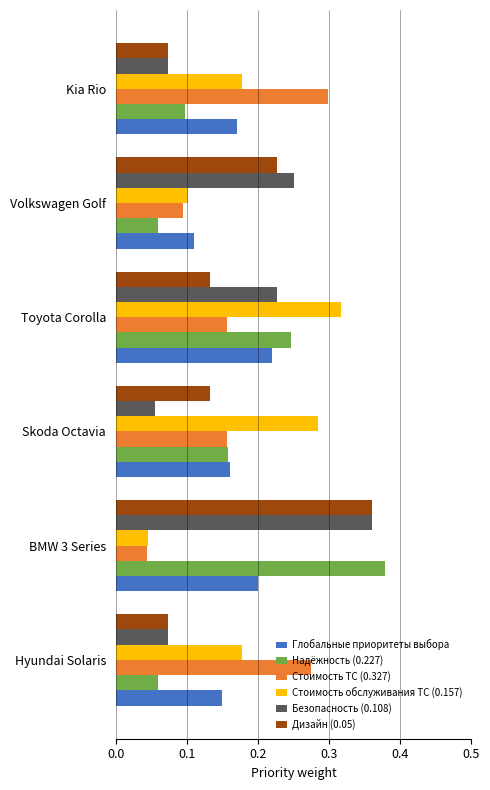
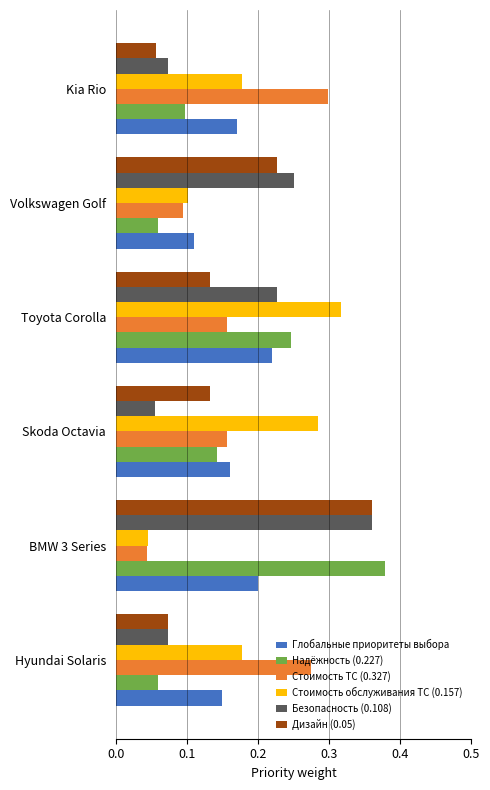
  {
    "Глобальные приоритеты выбора": {
      "Kia Rio": 0.17,
      "Volkswagen Golf": 0.11,
      "Toyota Corolla": 0.22,
      "Skoda Octavia": 0.16,
      "BMW 3 Series": 0.20,
      "Hyundai Solaris": 0.15
    },
    "Надёжность (0.227)": {
      "Kia Rio": 0.10,
      "Volkswagen Golf": 0.06,
      "Toyota Corolla": 0.25,
-     "Skoda Octavia": 0.16,
+     "Skoda Octavia": 0.14,
      "BMW 3 Series": 0.38,
      "Hyundai Solaris": 0.06
    },
    "Стоимость ТС (0.327)": {
      "Kia Rio": 0.30,
      "Volkswagen Golf": 0.09,
      "Toyota Corolla": 0.16,
      "Skoda Octavia": 0.16,
      "BMW 3 Series": 0.04,
      "Hyundai Solaris": 0.28
    },
    "Стоимость обслуживания ТС (0.157)": {
      "Kia Rio": 0.18,
      "Volkswagen Golf": 0.10,
      "Toyota Corolla": 0.32,
      "Skoda Octavia": 0.29,
      "BMW 3 Series": 0.05,
      "Hyundai Solaris": 0.18
    },
    "Безопасность (0.108)": {
      "Kia Rio": 0.07,
      "Volkswagen Golf": 0.25,
      "Toyota Corolla": 0.23,
      "Skoda Octavia": 0.06,
      "BMW 3 Series": 0.36,
      "Hyundai Solaris": 0.07
    },
    "Дизайн (0.05)": {
-     "Kia Rio": 0.07,
+     "Kia Rio": 0.06,
      "Volkswagen Golf": 0.23,
      "Toyota Corolla": 0.13,
      "Skoda Octavia": 0.13,
      "BMW 3 Series": 0.36,
      "Hyundai Solaris": 0.07
    }
  }
